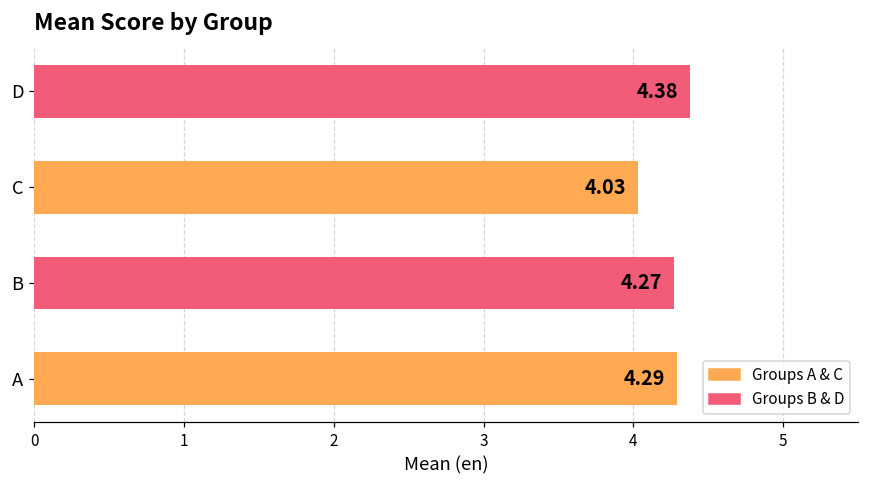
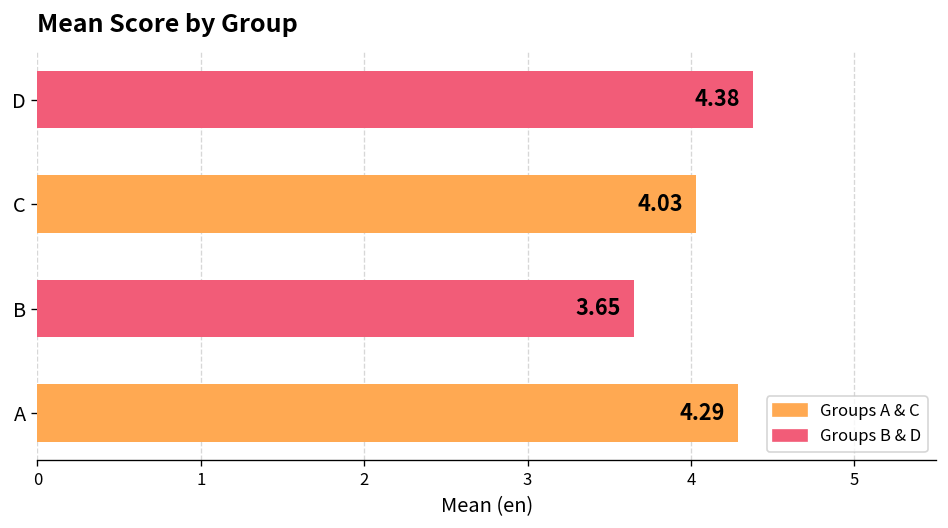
  {
    "D": 4.38,
    "C": 4.03,
-   "B": 4.27,
+   "B": 3.65,
    "A": 4.29
  }
